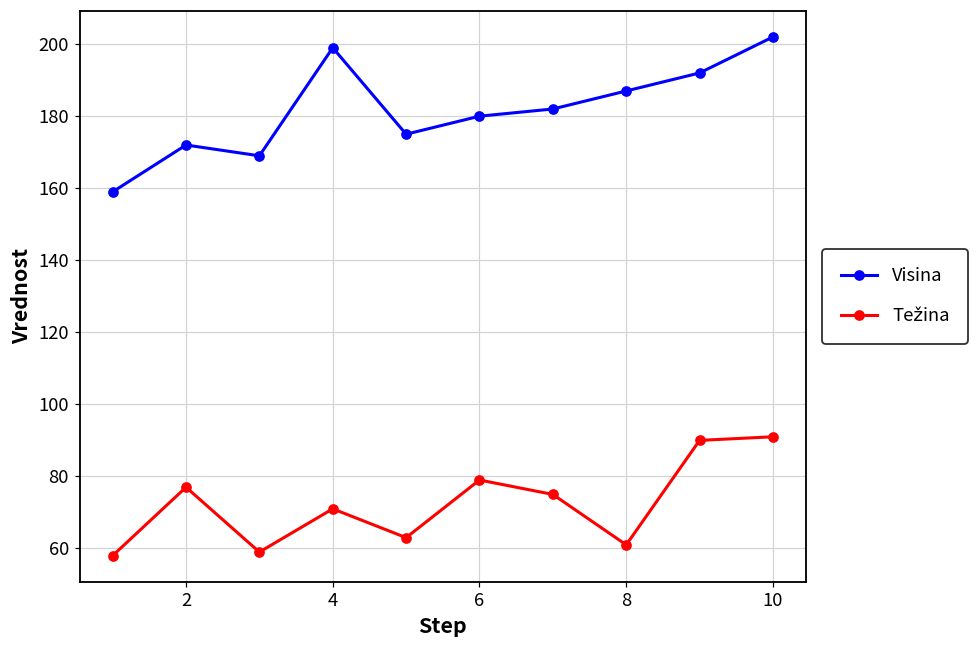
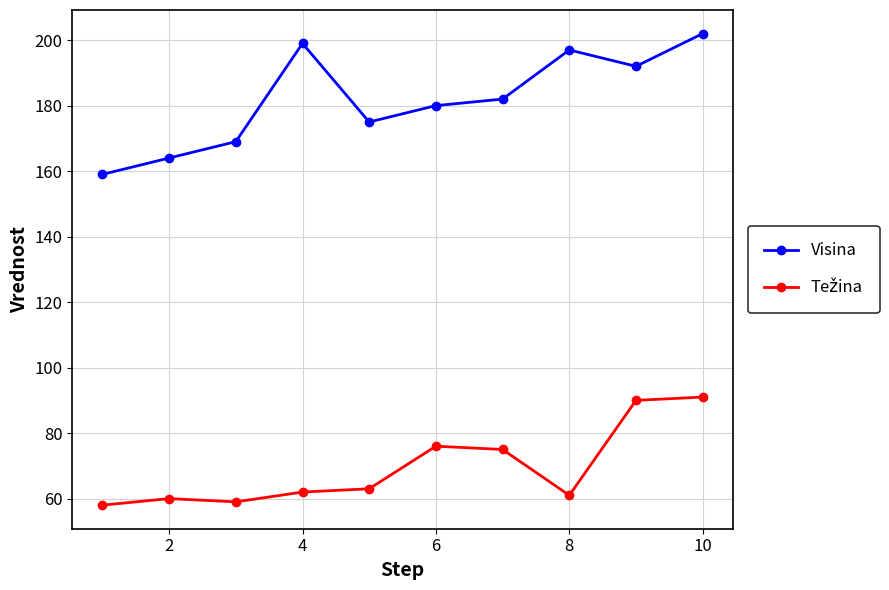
  {
    "Visina": {
-     "2": 172,
+     "2": 164,
      "4": 199,
      "6": 180,
-     "8": 187,
+     "8": 197,
      "10": 202
    },
    "Težina": {
-     "2": 77,
-     "4": 71,
-     "6": 79,
+     "2": 60,
+     "4": 62,
+     "6": 76,
      "8": 61,
      "10": 91
    }
  }
